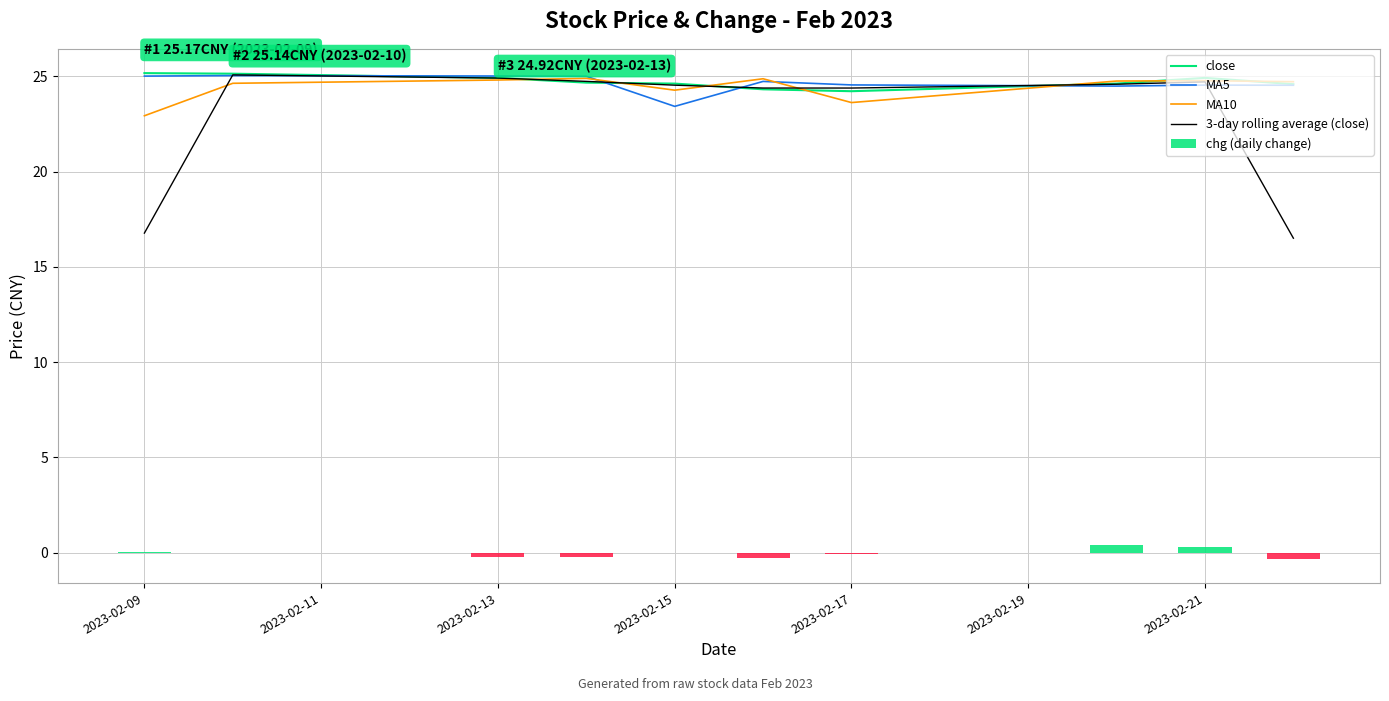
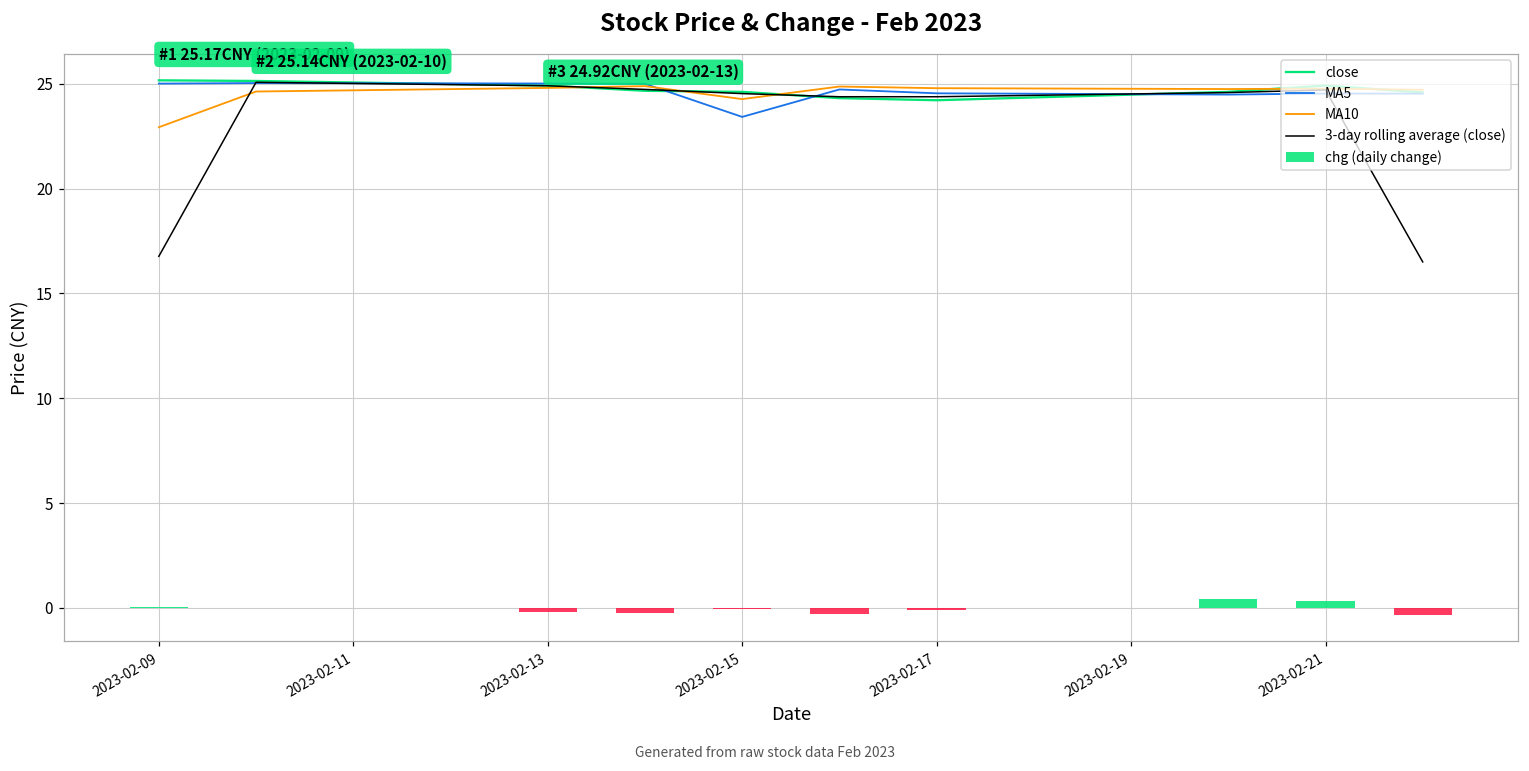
  {
    "MA5": {
      "2023-02-09": 25.0,
      "2023-02-15": 23.4,
      "2023-02-17": 24.6
    },
    "MA10": {
      "2023-02-09": 22.9,
      "2023-02-15": 24.3,
-     "2023-02-17": 23.6
+     "2023-02-17": 24.8
    },
    "3-day rolling average (close)": {
      "2023-02-09": 16.8,
      "2023-02-17": 24.4
    }
  }
